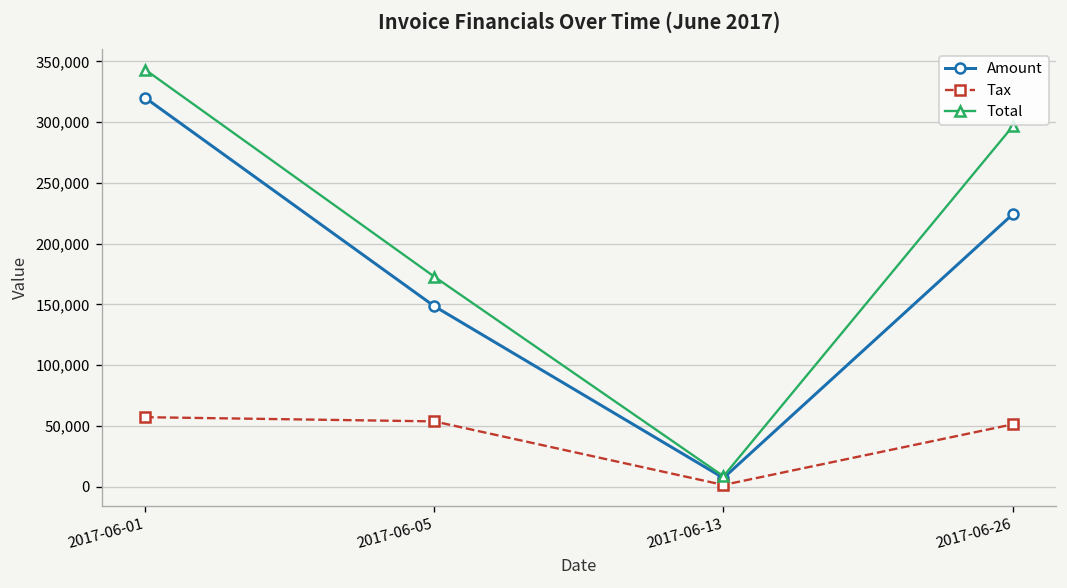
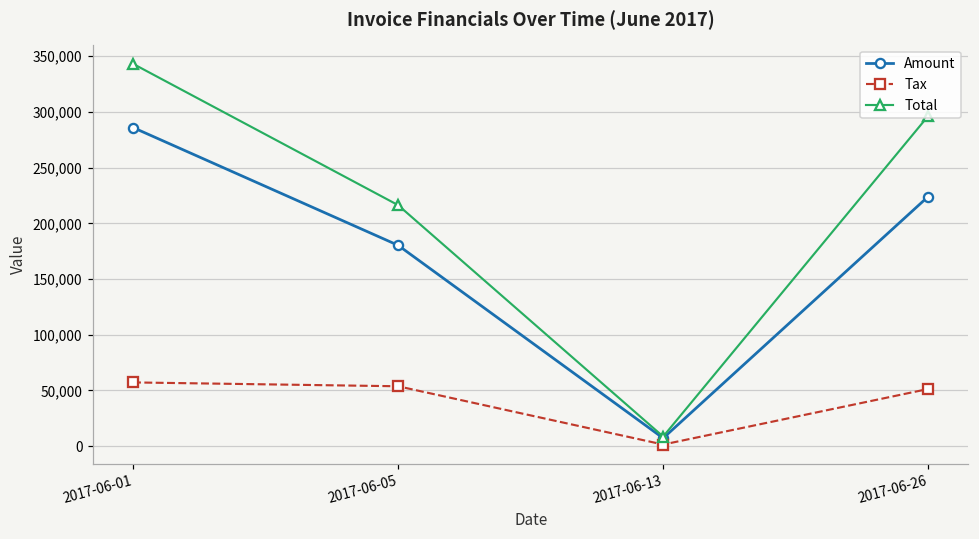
  {
    "Amount": {
-     "2017-06-01": "320,000",
-     "2017-06-05": "149,000",
+     "2017-06-01": "286,000",
+     "2017-06-05": "180,000",
      "2017-06-26": "224,000"
    },
    "Tax": {
      "2017-06-01": "57,000",
      "2017-06-05": "54,000",
      "2017-06-13": "1,000",
      "2017-06-26": "51,000"
    },
    "Total": {
      "2017-06-01": "343,000",
-     "2017-06-05": "173,000"
+     "2017-06-05": "216,000"
    }
  }
